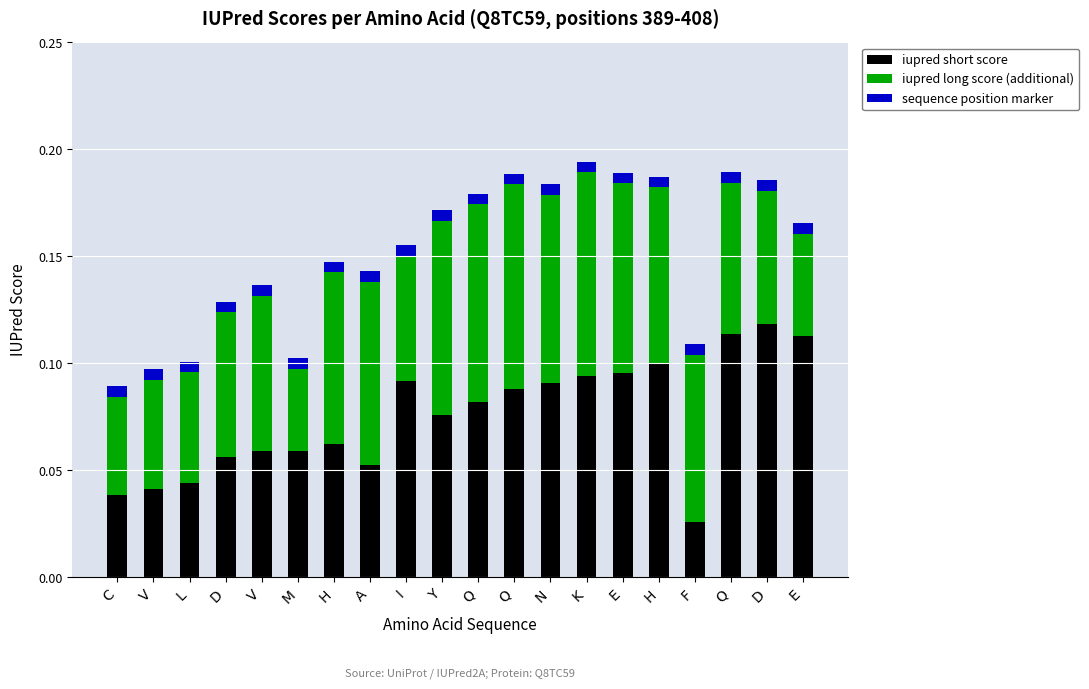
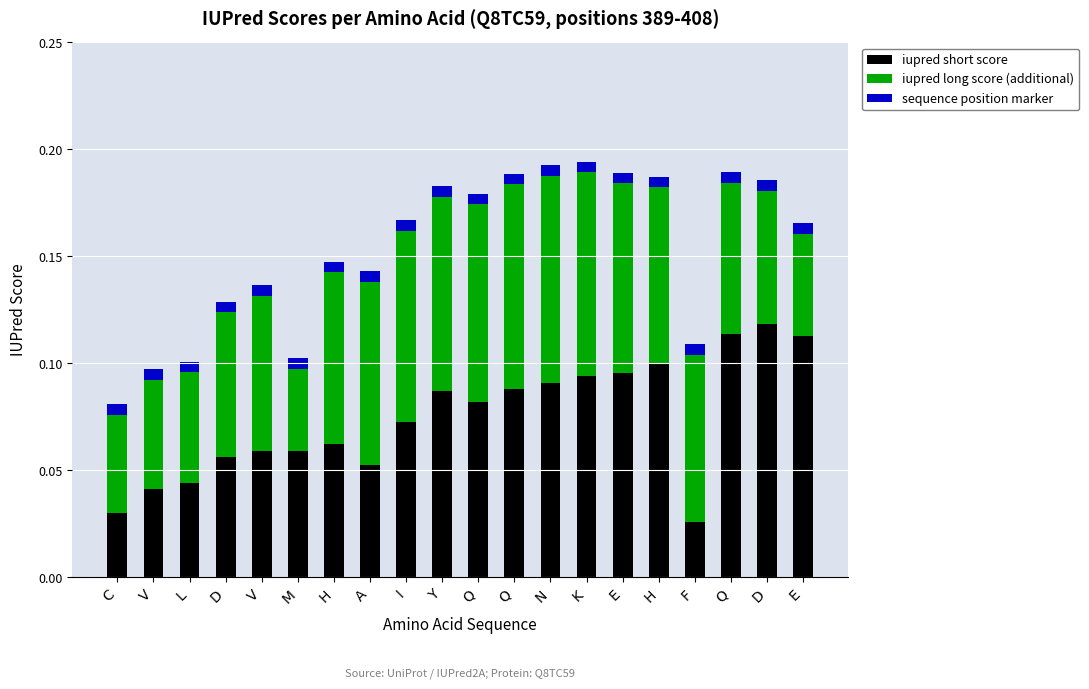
  {
    "iupred short score": {
-     "C": 0.038,
+     "C": 0.030,
      "L": 0.044,
      "M": 0.059,
      "A": 0.052,
-     "I": 0.092,
-     "Y": 0.076,
+     "I": 0.073,
+     "Y": 0.087,
      "N": 0.091,
      "K": 0.094,
      "F": 0.026
    },
    "iupred long score (additional)": {
      "C": 0.046,
      "L": 0.052,
      "M": 0.039,
      "A": 0.086,
-     "I": 0.059,
+     "I": 0.089,
      "Y": 0.091,
-     "N": 0.088,
+     "N": 0.097,
      "K": 0.095,
      "F": 0.078
    },
    "sequence position marker": {
      "C": 0.005,
      "L": 0.005,
      "M": 0.005,
      "A": 0.005,
      "I": 0.005,
      "Y": 0.005,
      "N": 0.005,
      "K": 0.005,
      "F": 0.005
    }
  }
